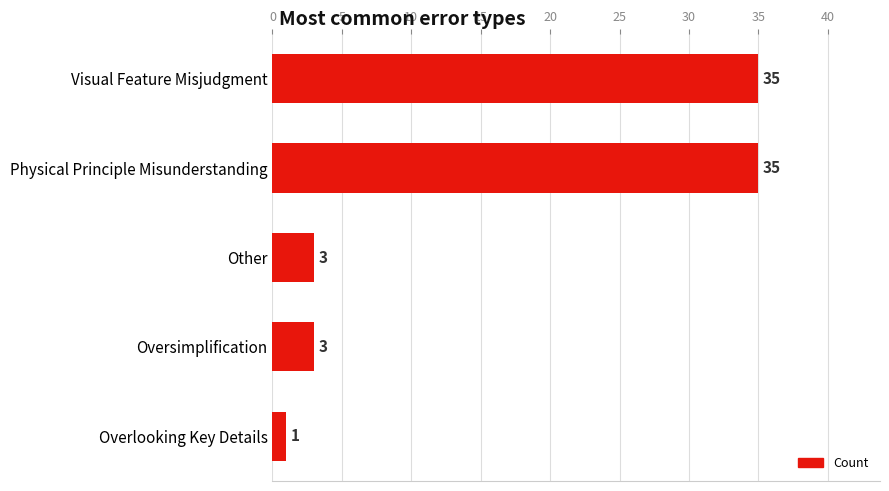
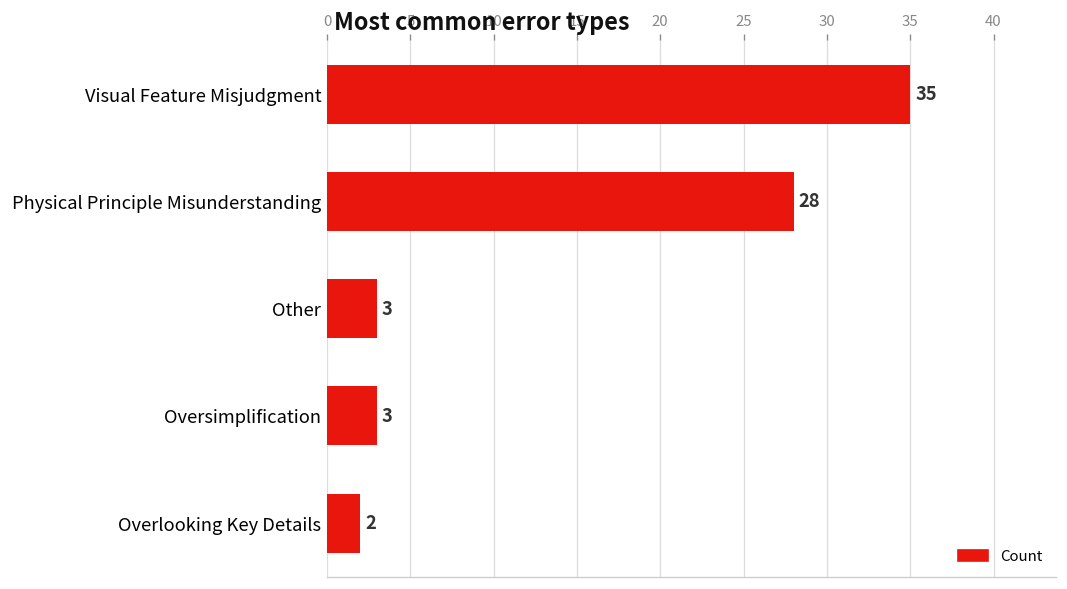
  {
    "Visual Feature Misjudgment": 35,
-   "Physical Principle Misunderstanding": 35,
+   "Physical Principle Misunderstanding": 28,
    "Other": 3,
    "Oversimplification": 3,
-   "Overlooking Key Details": 1
+   "Overlooking Key Details": 2
  }
